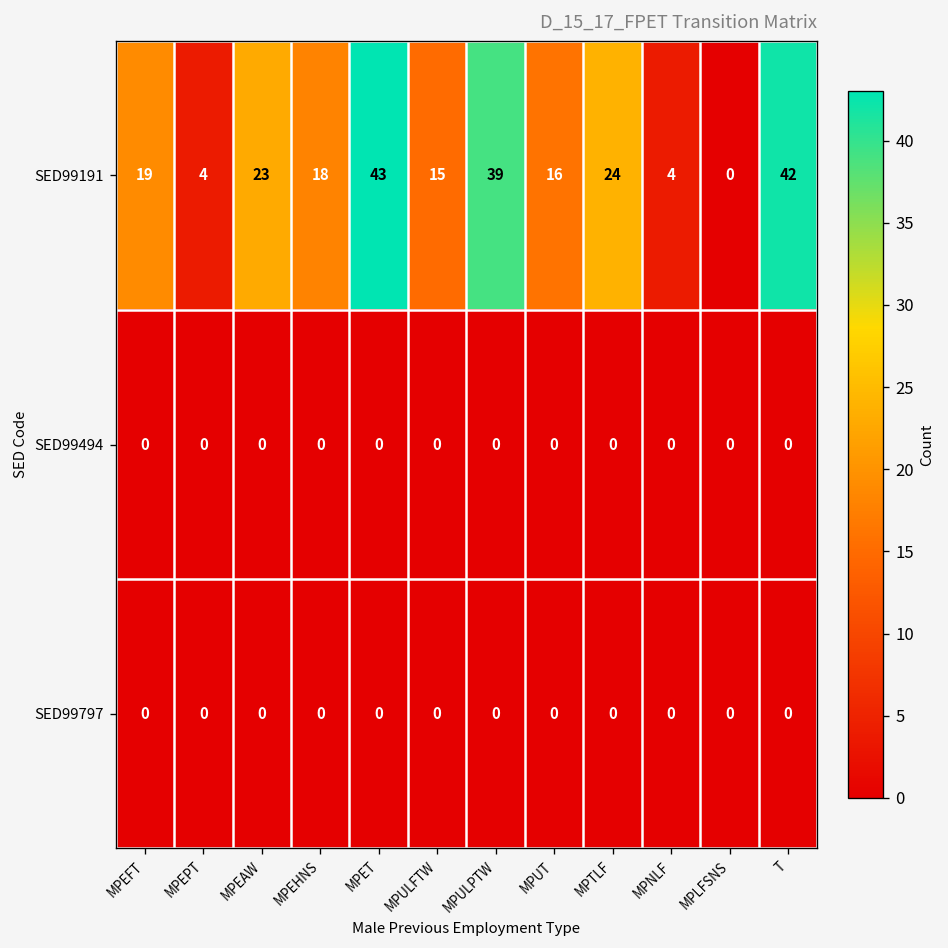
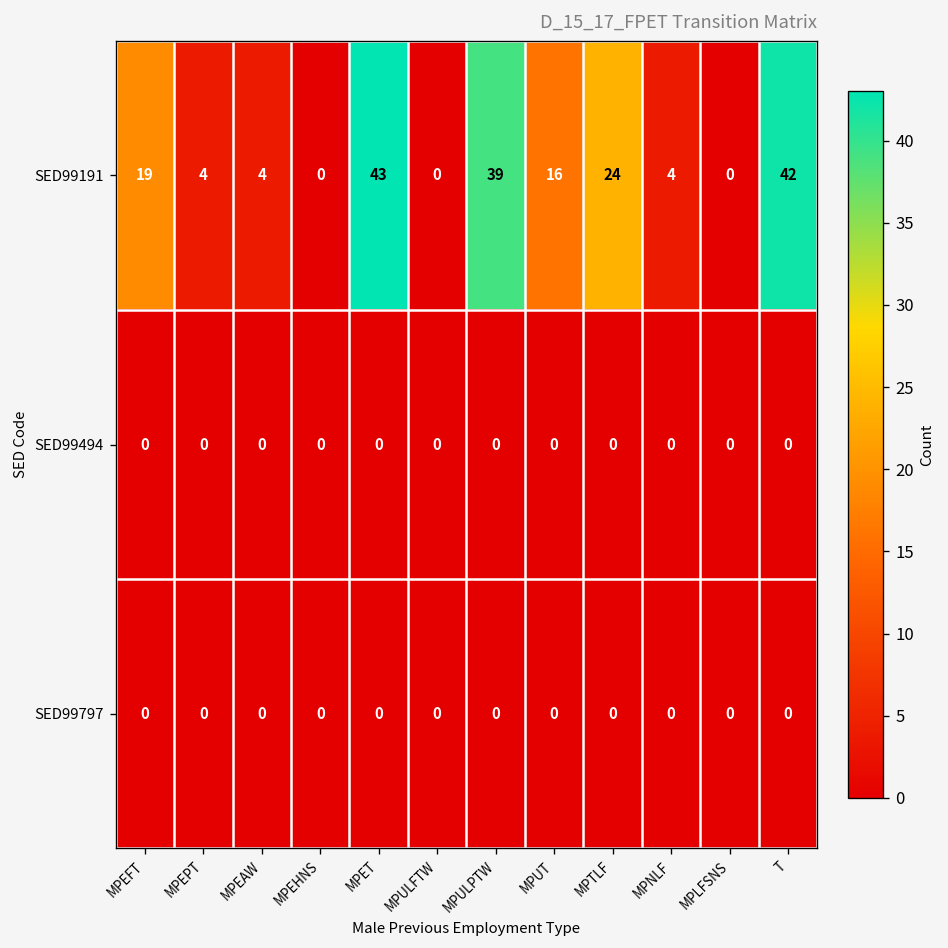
  {
    "SED99191": {
      "MPEFT": 19,
      "MPEPT": 4,
-     "MPEAW": 23,
-     "MPEHNS": 18,
+     "MPEAW": 4,
+     "MPEHNS": 0,
      "MPET": 43,
-     "MPULFTW": 15,
+     "MPULFTW": 0,
      "MPULPTW": 39,
      "MPUT": 16,
      "MPTLF": 24,
      "MPNLF": 4,
      "MPLFSNS": 0,
      "T": 42
    },
    "SED99494": {
      "MPEFT": 0,
      "MPEPT": 0,
      "MPEAW": 0,
      "MPEHNS": 0,
      "MPET": 0,
      "MPULFTW": 0,
      "MPULPTW": 0,
      "MPUT": 0,
      "MPTLF": 0,
      "MPNLF": 0,
      "MPLFSNS": 0,
      "T": 0
    },
    "SED99797": {
      "MPEFT": 0,
      "MPEPT": 0,
      "MPEAW": 0,
      "MPEHNS": 0,
      "MPET": 0,
      "MPULFTW": 0,
      "MPULPTW": 0,
      "MPUT": 0,
      "MPTLF": 0,
      "MPNLF": 0,
      "MPLFSNS": 0,
      "T": 0
    }
  }
